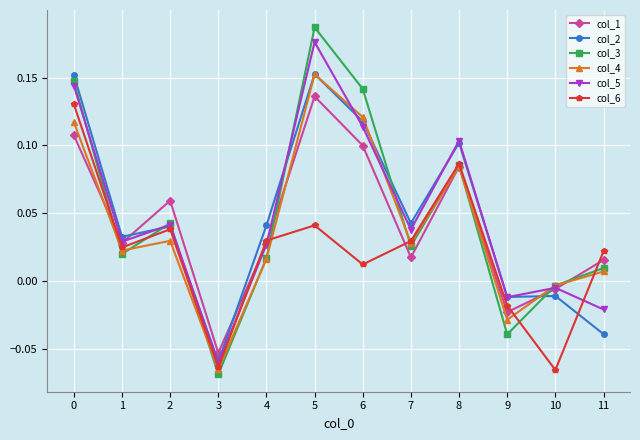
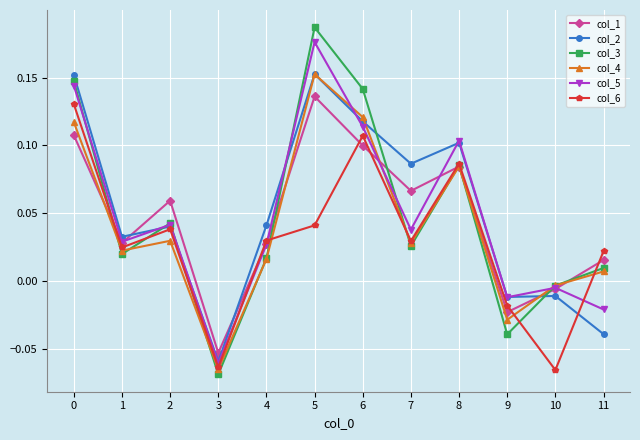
  {
    "col_1": {
      "0": 0.108,
      "2": 0.059,
      "3": -0.053,
      "5": 0.136,
      "6": 0.100,
-     "7": 0.017,
+     "7": 0.067,
      "9": -0.023,
      "11": 0.016
    },
    "col_2": {
      "0": 0.152,
      "1": 0.033,
      "4": 0.041,
      "6": 0.118,
-     "7": 0.043,
+     "7": 0.087,
      "10": -0.011,
      "11": -0.039
    },
    "col_3": {
      "0": 0.147,
      "1": 0.020,
      "3": -0.069,
      "5": 0.187,
      "6": 0.142,
      "7": 0.026,
      "9": -0.039,
      "11": 0.010
    },
    "col_4": {
      "0": 0.117,
      "1": 0.022,
      "2": 0.030,
      "6": 0.121,
      "9": -0.029,
      "11": 0.007
    },
    "col_5": {
      "0": 0.144,
      "5": 0.176,
      "6": 0.114,
      "7": 0.038,
      "11": -0.021
    },
    "col_6": {
      "0": 0.130,
      "1": 0.025,
      "2": 0.038,
      "4": 0.030,
      "5": 0.041,
-     "6": 0.012,
+     "6": 0.107,
      "9": -0.018,
      "10": -0.066,
      "11": 0.022
    }
  }
